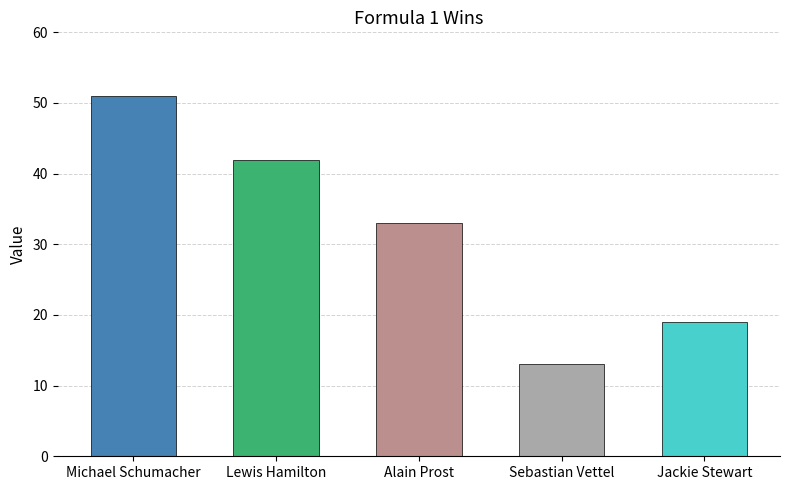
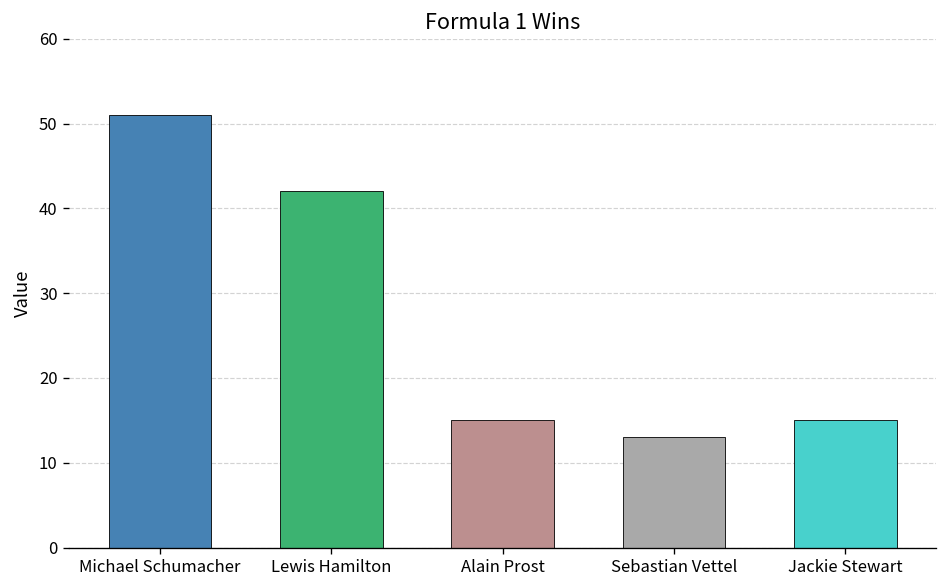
  {
    "Michael Schumacher": 51,
    "Lewis Hamilton": 42,
-   "Alain Prost": 33,
+   "Alain Prost": 15,
    "Sebastian Vettel": 13,
-   "Jackie Stewart": 19
+   "Jackie Stewart": 15
  }
